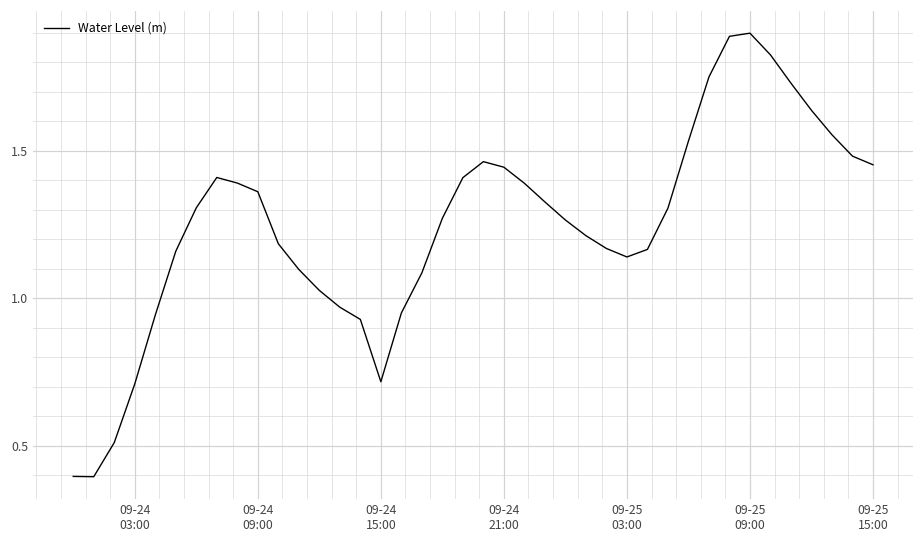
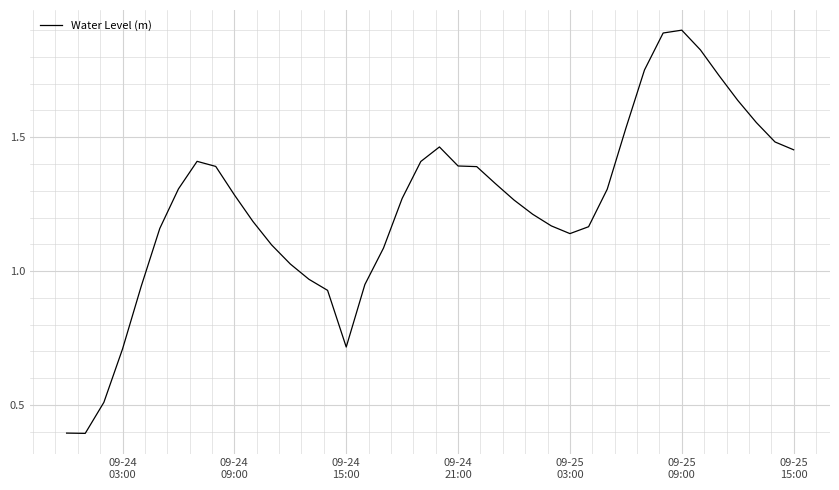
  {
    "09-24 03:00": 0.71,
-   "09-24 09:00": 1.36,
+   "09-24 09:00": 1.28,
    "09-24 15:00": 0.72,
-   "09-24 21:00": 1.44,
+   "09-24 21:00": 1.39,
    "09-25 03:00": 1.14,
    "09-25 09:00": 1.90,
    "09-25 15:00": 1.45
  }
